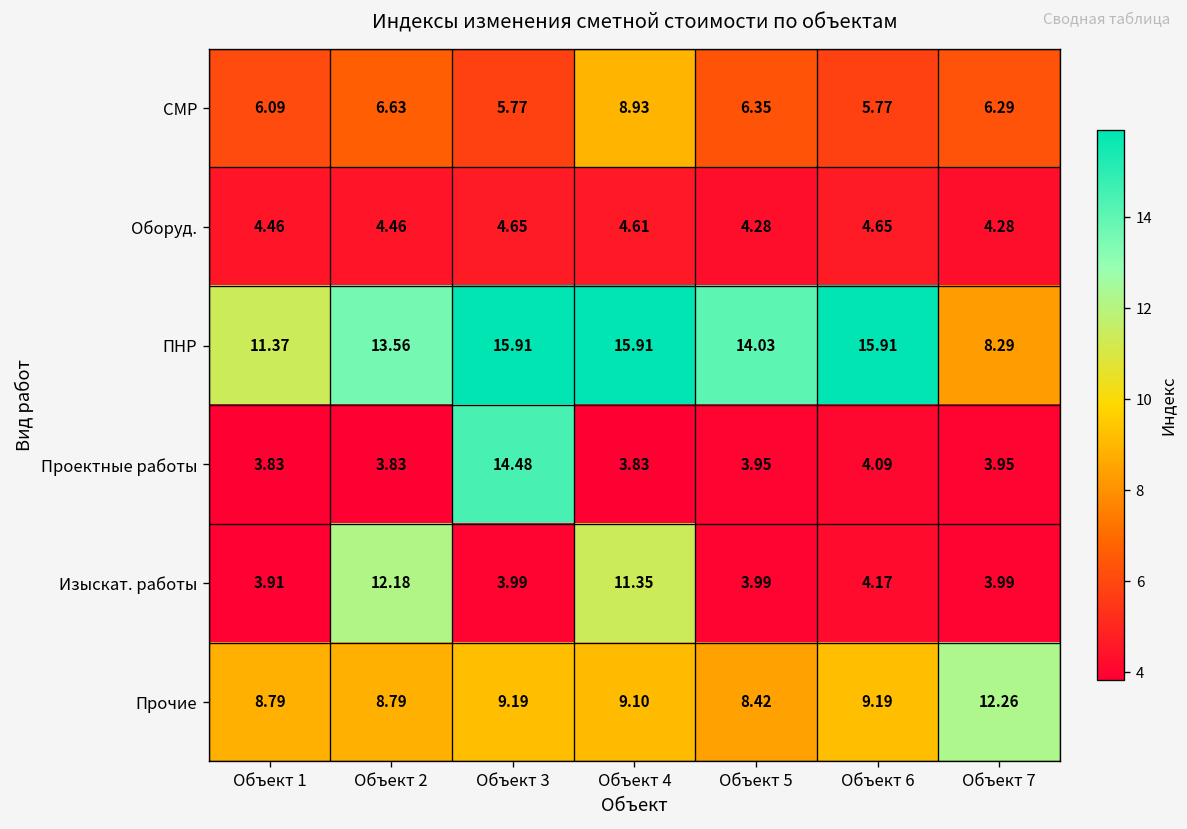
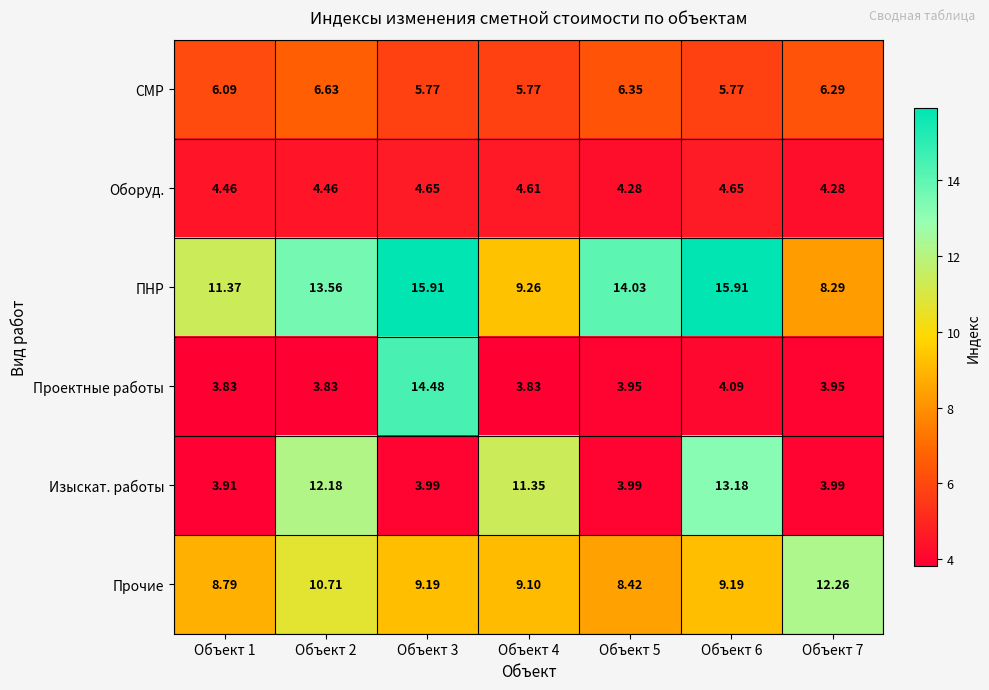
  {
    "СМР": {
      "Объект 1": 6.09,
      "Объект 2": 6.63,
      "Объект 3": 5.77,
-     "Объект 4": 8.93,
+     "Объект 4": 5.77,
      "Объект 5": 6.35,
      "Объект 6": 5.77,
      "Объект 7": 6.29
    },
    "Оборуд.": {
      "Объект 1": 4.46,
      "Объект 2": 4.46,
      "Объект 3": 4.65,
      "Объект 4": 4.61,
      "Объект 5": 4.28,
      "Объект 6": 4.65,
      "Объект 7": 4.28
    },
    "ПНР": {
      "Объект 1": 11.37,
      "Объект 2": 13.56,
      "Объект 3": 15.91,
-     "Объект 4": 15.91,
+     "Объект 4": 9.26,
      "Объект 5": 14.03,
      "Объект 6": 15.91,
      "Объект 7": 8.29
    },
    "Проектные работы": {
      "Объект 1": 3.83,
      "Объект 2": 3.83,
      "Объект 3": 14.48,
      "Объект 4": 3.83,
      "Объект 5": 3.95,
      "Объект 6": 4.09,
      "Объект 7": 3.95
    },
    "Изыскат. работы": {
      "Объект 1": 3.91,
      "Объект 2": 12.18,
      "Объект 3": 3.99,
      "Объект 4": 11.35,
      "Объект 5": 3.99,
-     "Объект 6": 4.17,
+     "Объект 6": 13.18,
      "Объект 7": 3.99
    },
    "Прочие": {
      "Объект 1": 8.79,
-     "Объект 2": 8.79,
+     "Объект 2": 10.71,
      "Объект 3": 9.19,
      "Объект 4": 9.10,
      "Объект 5": 8.42,
      "Объект 6": 9.19,
      "Объект 7": 12.26
    }
  }
